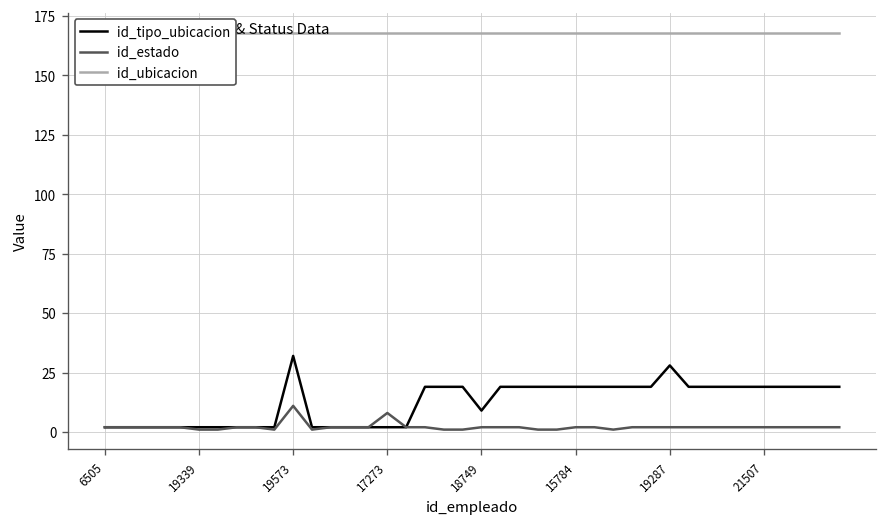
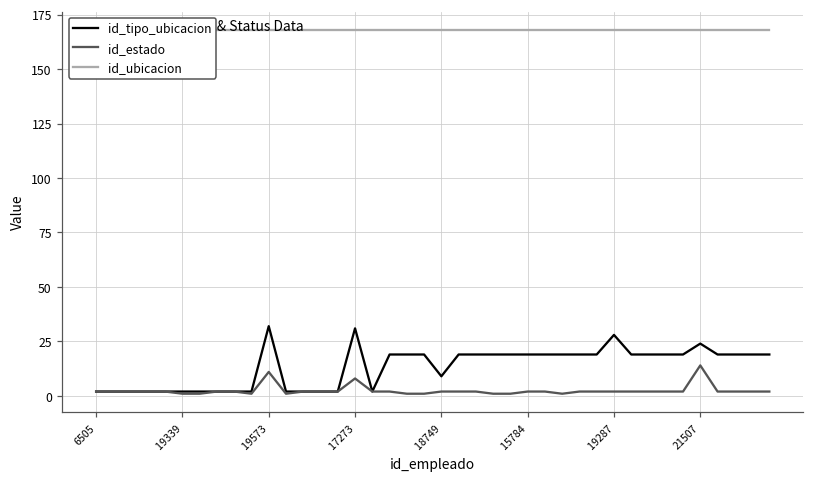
  {
    "id_tipo_ubicacion": {
      "19573": 32,
-     "17273": 2,
+     "17273": 31,
      "18749": 9,
      "15784": 19,
      "19287": 28,
-     "21507": 19
+     "21507": 24
    },
    "id_estado": {
      "19573": 11,
      "17273": 8,
      "18749": 2,
      "15784": 2,
      "19287": 2,
-     "21507": 2
+     "21507": 14
    },
    "id_ubicacion": {
      "19573": 168,
      "17273": 168,
      "18749": 168,
      "15784": 168,
      "19287": 168,
      "21507": 168
    }
  }
